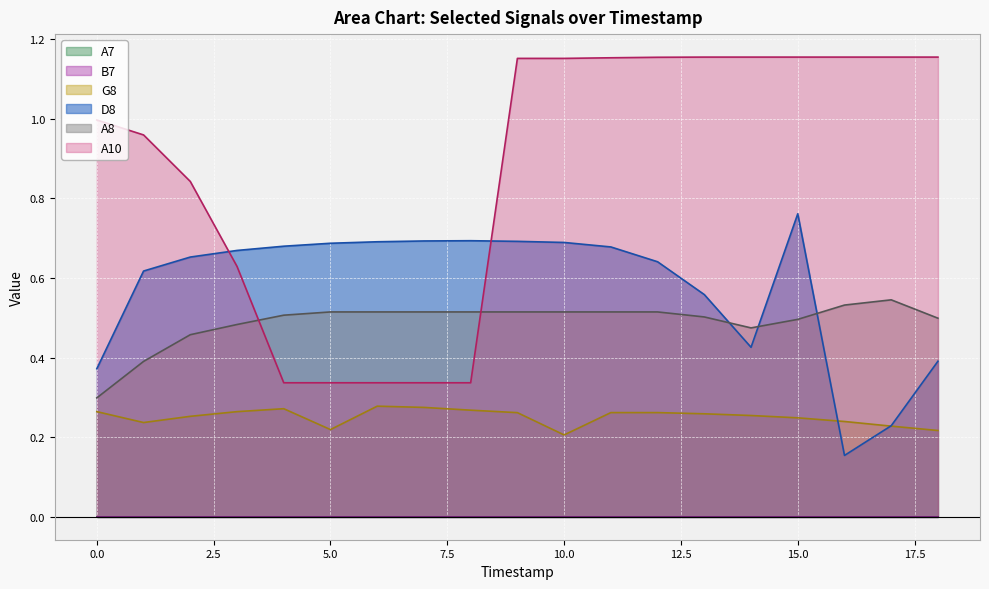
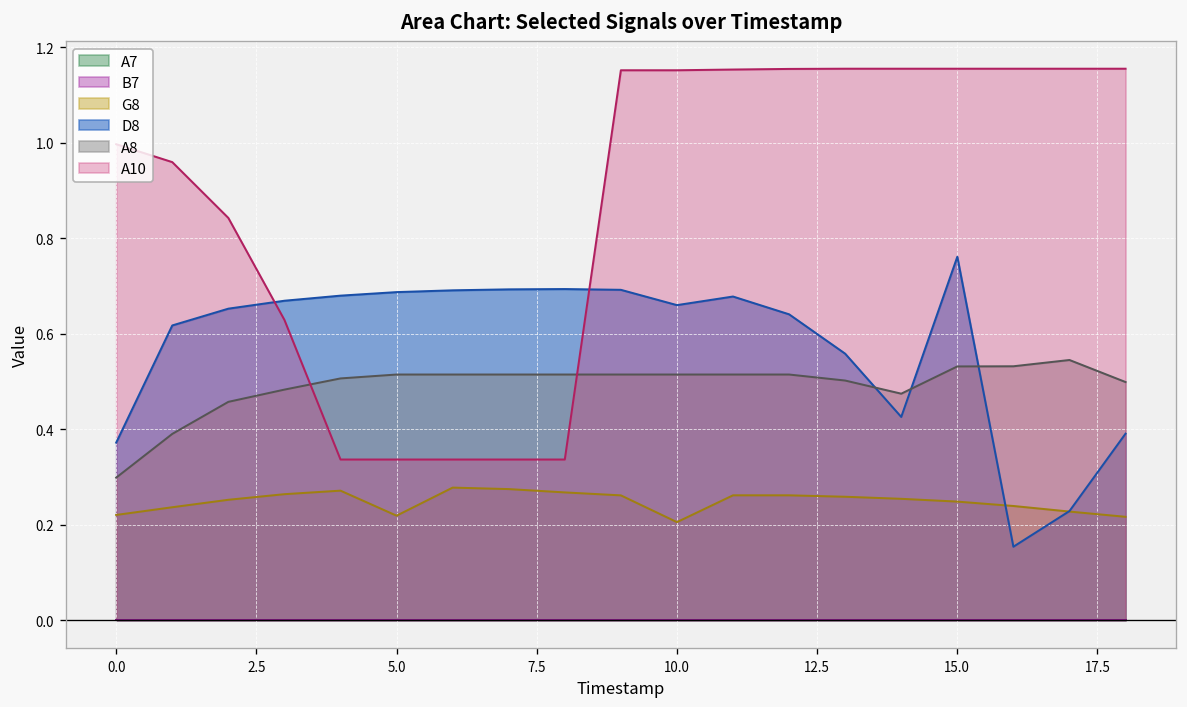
  {
    "G8": {
-     "0.0": 0.26,
+     "0.0": 0.22,
      "5.0": 0.22,
      "10.0": 0.21,
      "15.0": 0.25
    },
    "D8": {
      "0.0": 0.37,
      "5.0": 0.69,
-     "10.0": 0.69,
+     "10.0": 0.66,
      "15.0": 0.76
    },
    "A8": {
      "0.0": 0.30,
      "5.0": 0.51,
      "10.0": 0.51,
-     "15.0": 0.50
+     "15.0": 0.53
    }
  }
